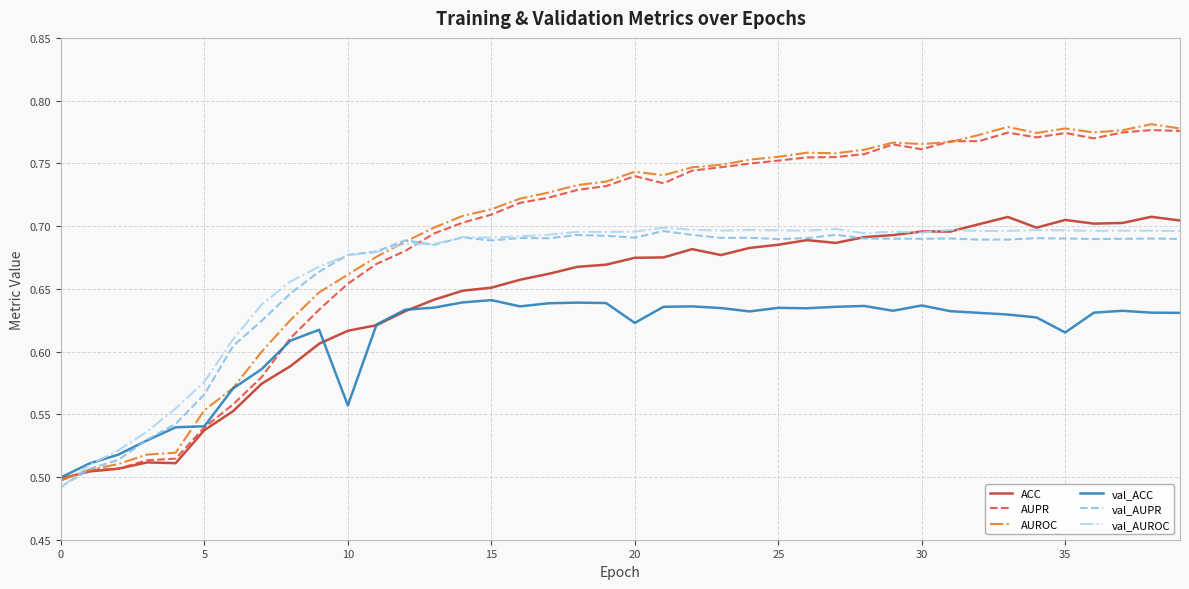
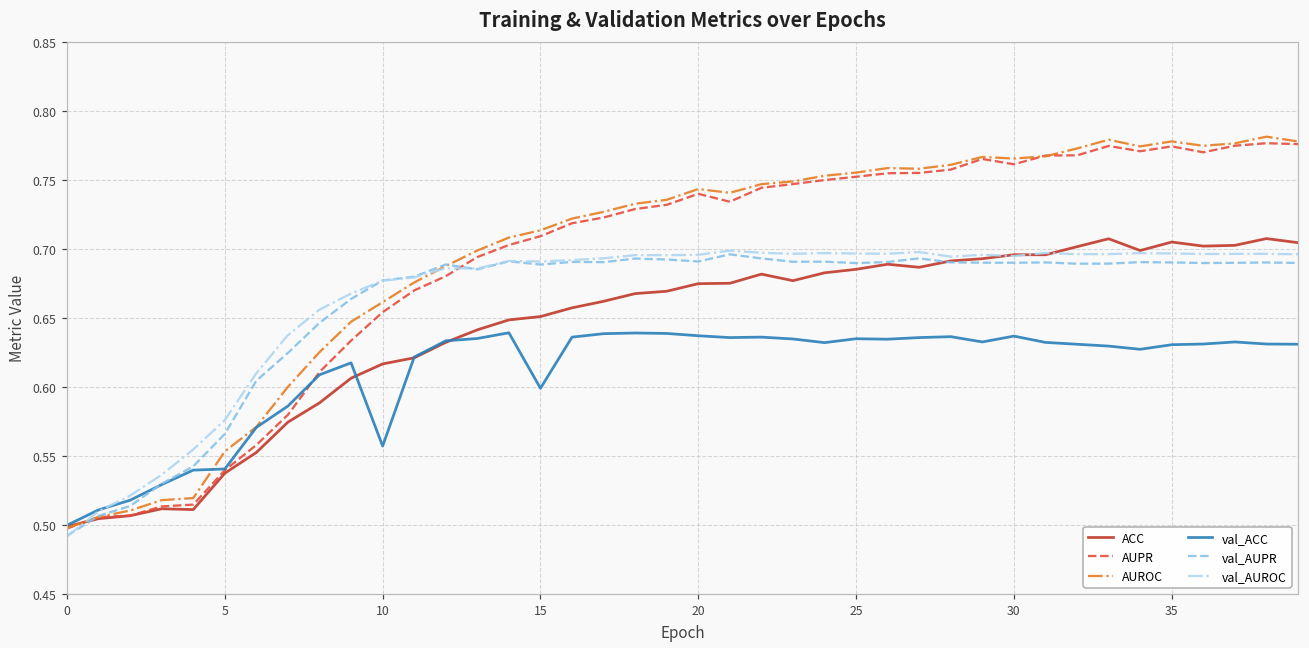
  {
    "val_ACC": {
      "10": 0.557,
-     "15": 0.641,
-     "20": 0.623,
+     "15": 0.599,
+     "20": 0.637,
      "25": 0.635,
      "30": 0.637,
-     "35": 0.615
+     "35": 0.630
    }
  }
